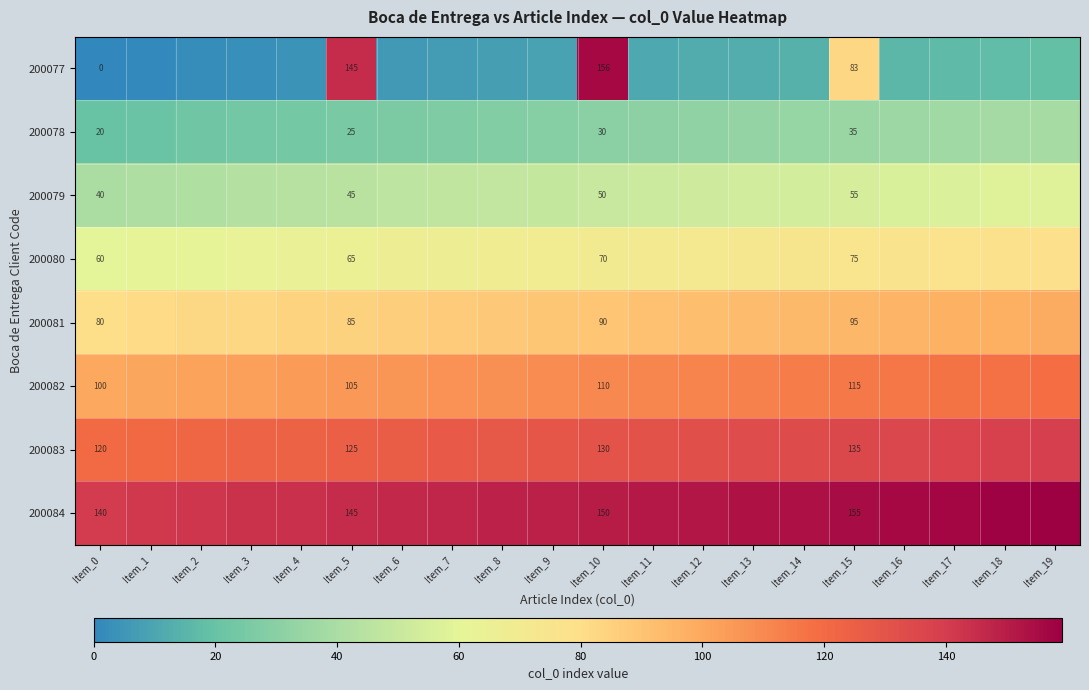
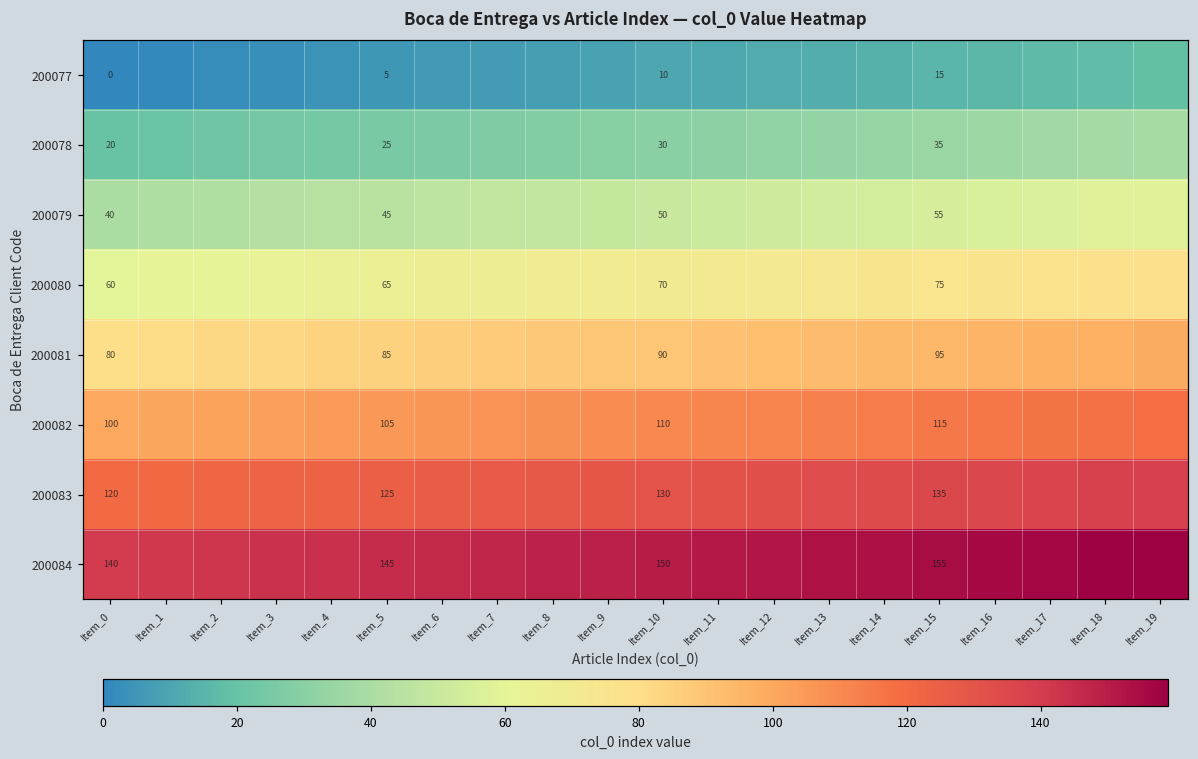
  {
    "200077": {
      "Item_0": 0,
-     "Item_5": 145,
-     "Item_10": 156,
-     "Item_15": 83
+     "Item_5": 5,
+     "Item_10": 10,
+     "Item_15": 15
    },
    "200078": {
      "Item_0": 20,
      "Item_5": 25,
      "Item_10": 30,
      "Item_15": 35
    },
    "200079": {
      "Item_0": 40,
      "Item_5": 45,
      "Item_10": 50,
      "Item_15": 55
    },
    "200080": {
      "Item_0": 60,
      "Item_5": 65,
      "Item_10": 70,
      "Item_15": 75
    },
    "200081": {
      "Item_0": 80,
      "Item_5": 85,
      "Item_10": 90,
      "Item_15": 95
    },
    "200082": {
      "Item_0": 100,
      "Item_5": 105,
      "Item_10": 110,
      "Item_15": 115
    },
    "200083": {
      "Item_0": 120,
      "Item_5": 125,
      "Item_10": 130,
      "Item_15": 135
    },
    "200084": {
      "Item_0": 140,
      "Item_5": 145,
      "Item_10": 150,
      "Item_15": 155
    }
  }
